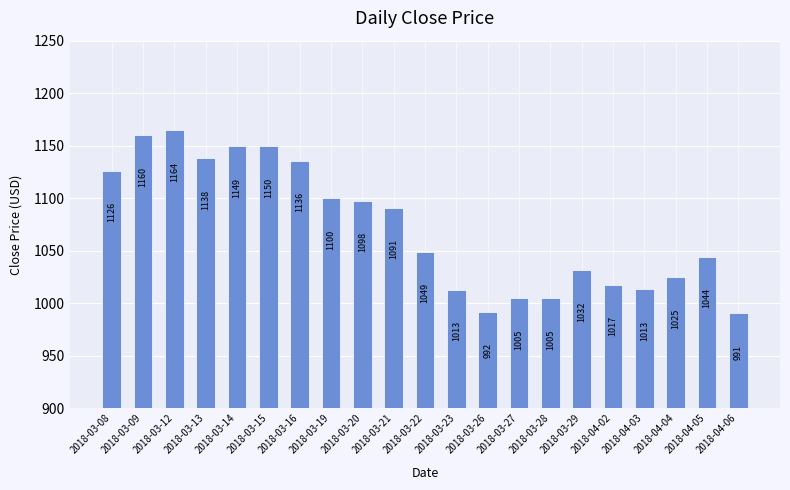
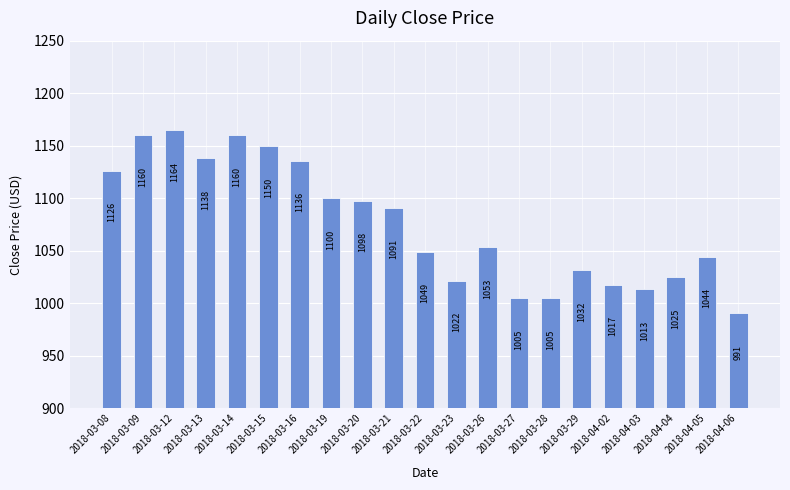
  {
    "2018-03-08": 1126,
    "2018-03-09": 1160,
    "2018-03-12": 1164,
    "2018-03-13": 1138,
-   "2018-03-14": 1149,
+   "2018-03-14": 1160,
    "2018-03-15": 1150,
    "2018-03-16": 1136,
    "2018-03-19": 1100,
    "2018-03-20": 1098,
    "2018-03-21": 1091,
    "2018-03-22": 1049,
-   "2018-03-23": 1013,
-   "2018-03-26": 992,
+   "2018-03-23": 1022,
+   "2018-03-26": 1053,
    "2018-03-27": 1005,
    "2018-03-28": 1005,
    "2018-03-29": 1032,
    "2018-04-02": 1017,
    "2018-04-03": 1013,
    "2018-04-04": 1025,
    "2018-04-05": 1044,
    "2018-04-06": 991
  }
